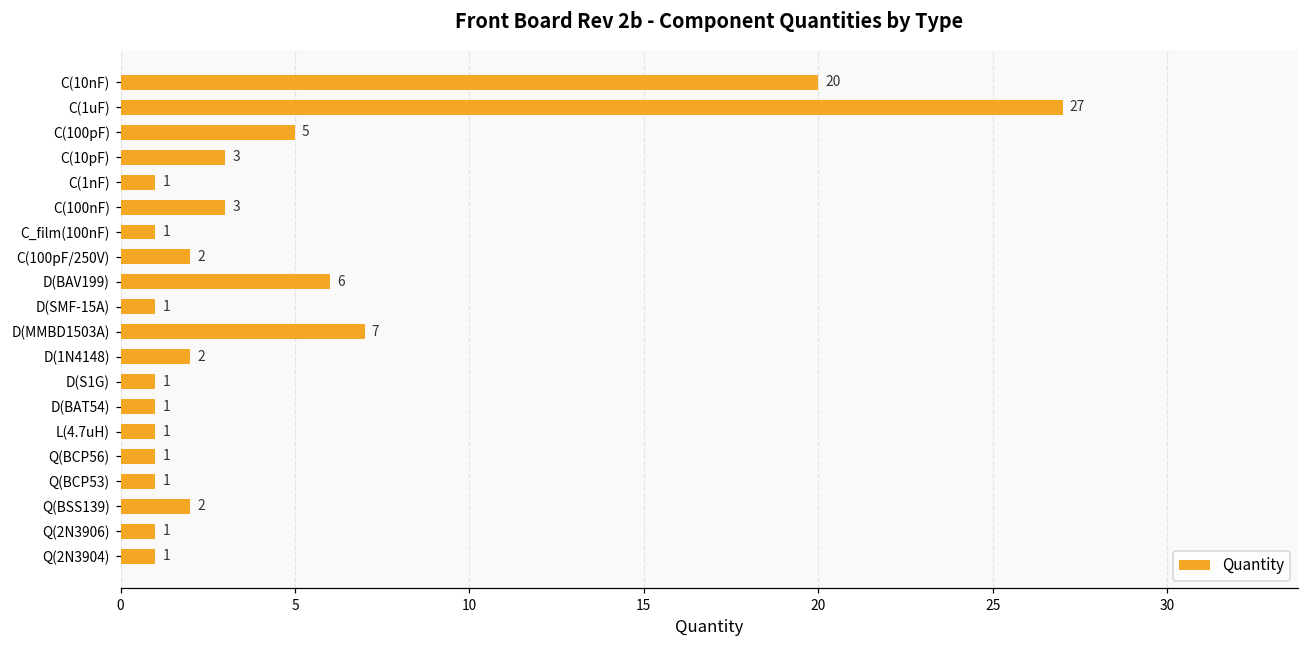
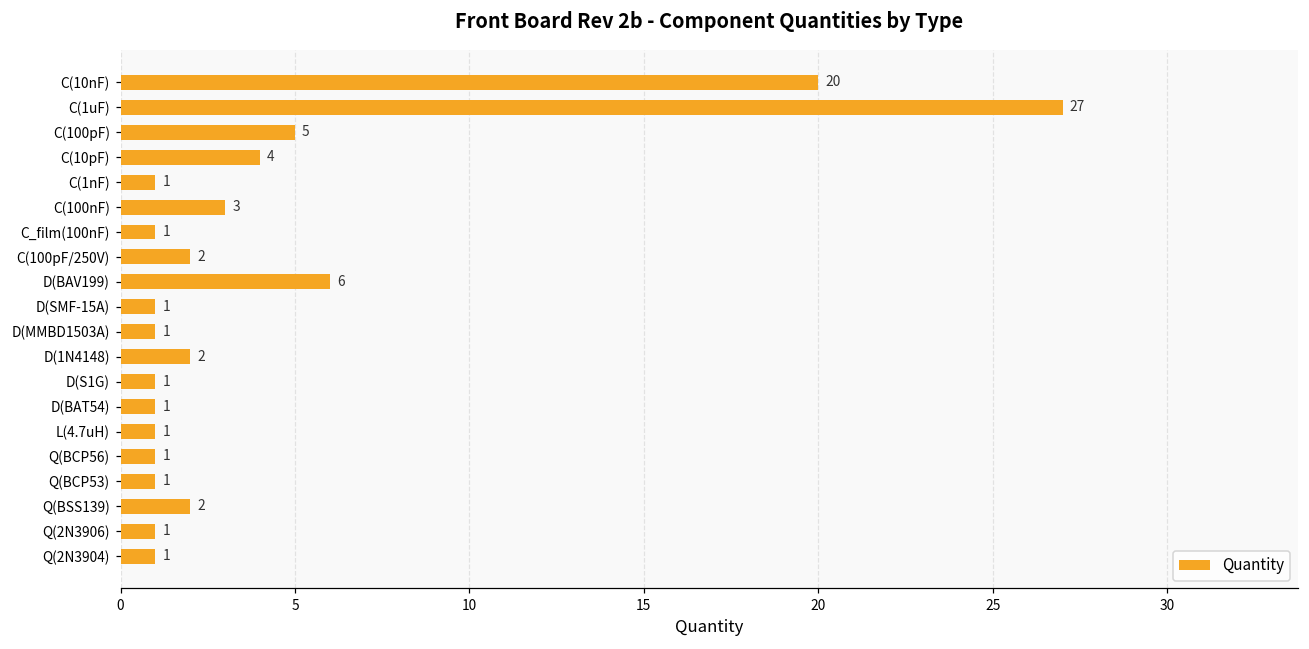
  {
    "C(10nF)": 20,
    "C(1uF)": 27,
    "C(100pF)": 5,
-   "C(10pF)": 3,
+   "C(10pF)": 4,
    "C(1nF)": 1,
    "C(100nF)": 3,
    "C_film(100nF)": 1,
    "C(100pF/250V)": 2,
    "D(BAV199)": 6,
    "D(SMF-15A)": 1,
-   "D(MMBD1503A)": 7,
+   "D(MMBD1503A)": 1,
    "D(1N4148)": 2,
    "D(S1G)": 1,
    "D(BAT54)": 1,
    "L(4.7uH)": 1,
    "Q(BCP56)": 1,
    "Q(BCP53)": 1,
    "Q(BSS139)": 2,
    "Q(2N3906)": 1,
    "Q(2N3904)": 1
  }
